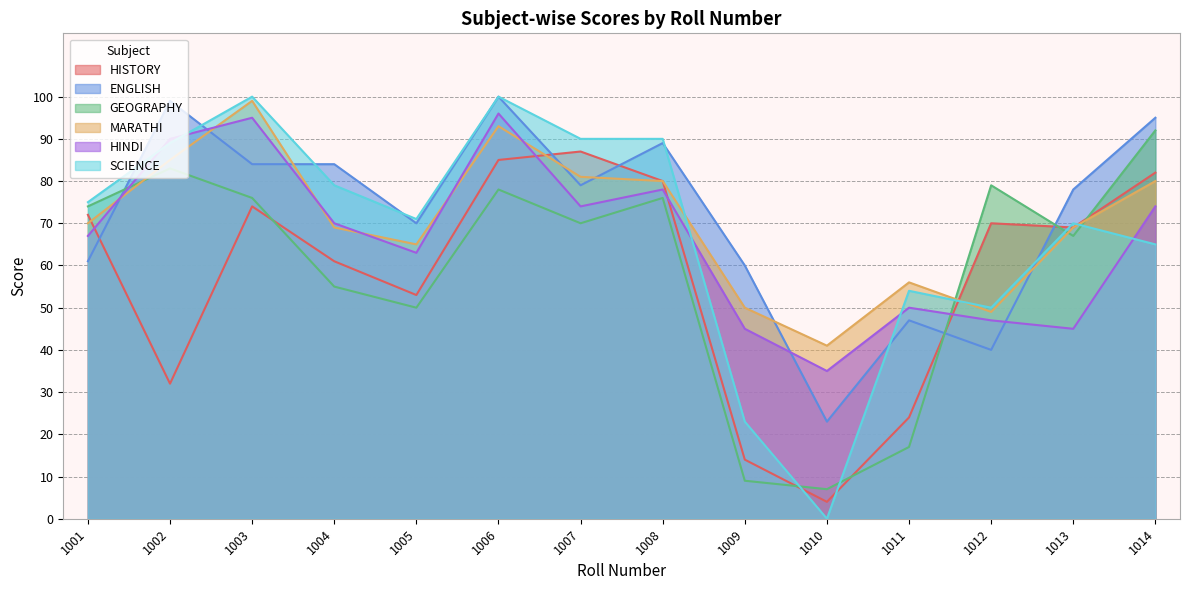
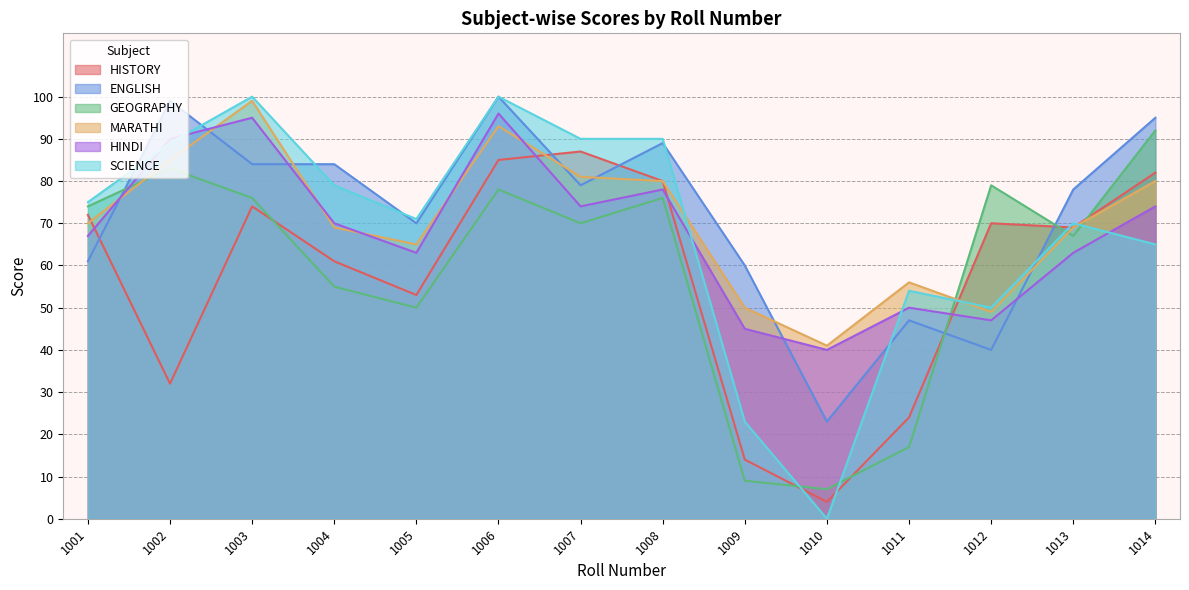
  {
    "HISTORY": {
      "1001": 72,
      "1002": 32,
      "1003": 74,
      "1004": 61,
      "1005": 53,
      "1006": 85,
      "1007": 87,
      "1009": 14,
      "1010": 4,
      "1011": 24,
      "1012": 70,
      "1014": 82
    },
    "GEOGRAPHY": {
      "1001": 74,
      "1003": 76,
      "1004": 55,
      "1005": 50,
      "1006": 78,
      "1007": 70,
      "1008": 76,
      "1009": 9,
      "1010": 7,
      "1011": 17,
      "1012": 79,
      "1013": 67,
      "1014": 92
    },
    "MARATHI": {
      "1001": 70,
      "1003": 99,
      "1004": 69,
      "1005": 65,
      "1006": 93,
      "1007": 81,
      "1009": 50,
      "1010": 41,
      "1011": 56,
      "1012": 49,
      "1014": 80
    },
    "HINDI": {
      "1001": 67,
      "1003": 95,
      "1004": 70,
      "1005": 63,
      "1006": 96,
      "1007": 74,
      "1008": 78,
      "1009": 45,
-     "1010": 35,
+     "1010": 40,
      "1011": 50,
      "1012": 47,
-     "1013": 45,
+     "1013": 63,
      "1014": 74
    }
  }
